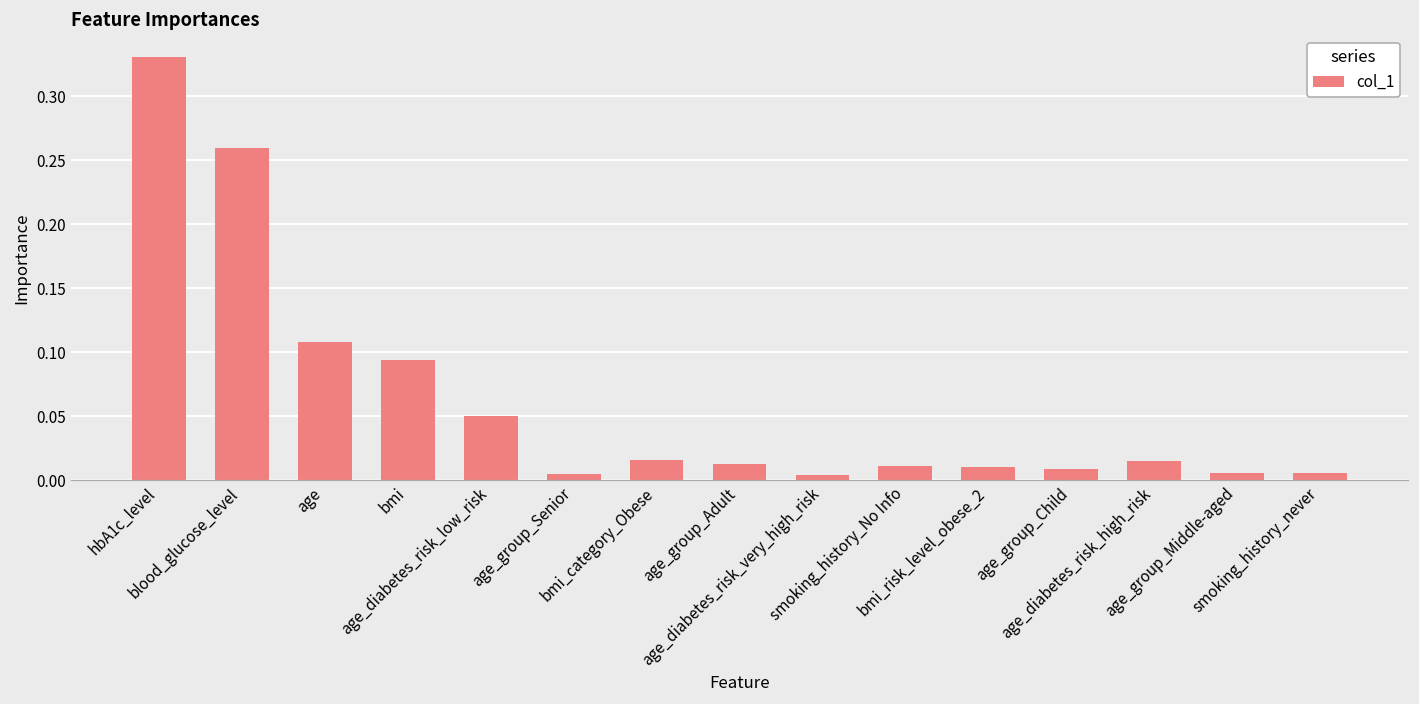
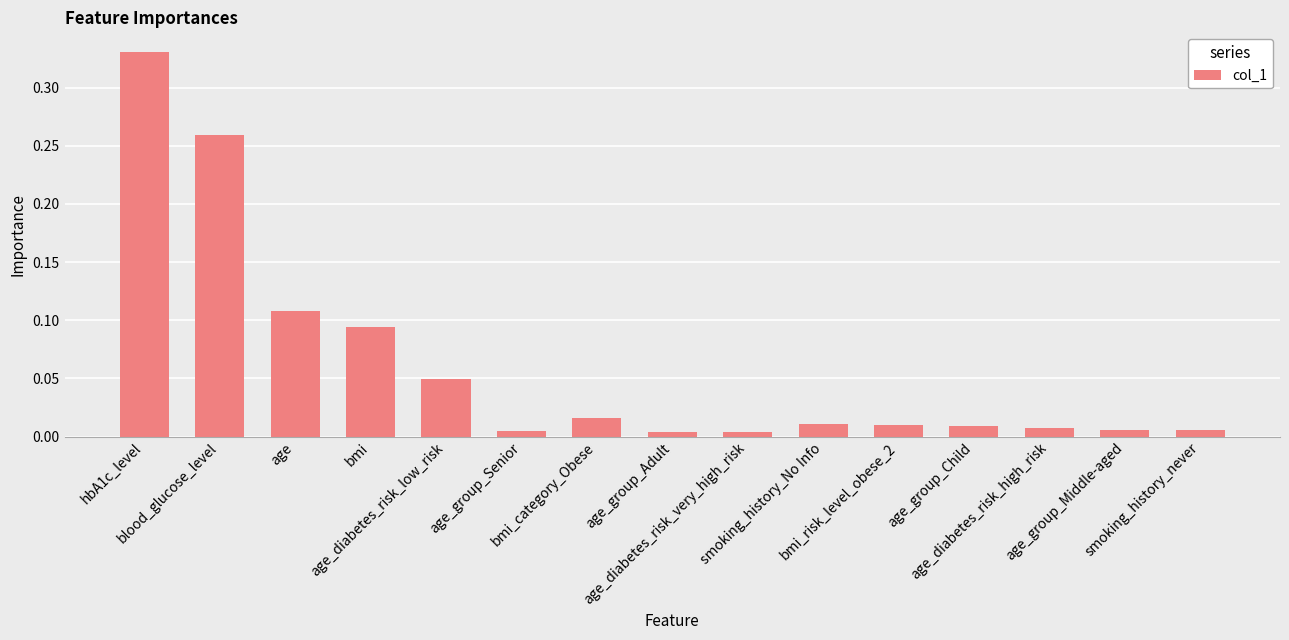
  {
    "hbA1c_level": 0.331,
    "blood_glucose_level": 0.259,
    "age": 0.108,
    "bmi": 0.094,
    "age_diabetes_risk_low_risk": 0.050,
    "age_group_Senior": 0.005,
    "bmi_category_Obese": 0.016,
-   "age_group_Adult": 0.012,
+   "age_group_Adult": 0.004,
    "age_diabetes_risk_very_high_risk": 0.004,
    "smoking_history_No Info": 0.011,
    "bmi_risk_level_obese_2": 0.010,
    "age_group_Child": 0.009,
-   "age_diabetes_risk_high_risk": 0.015,
+   "age_diabetes_risk_high_risk": 0.007,
    "age_group_Middle-aged": 0.006,
    "smoking_history_never": 0.005
  }
